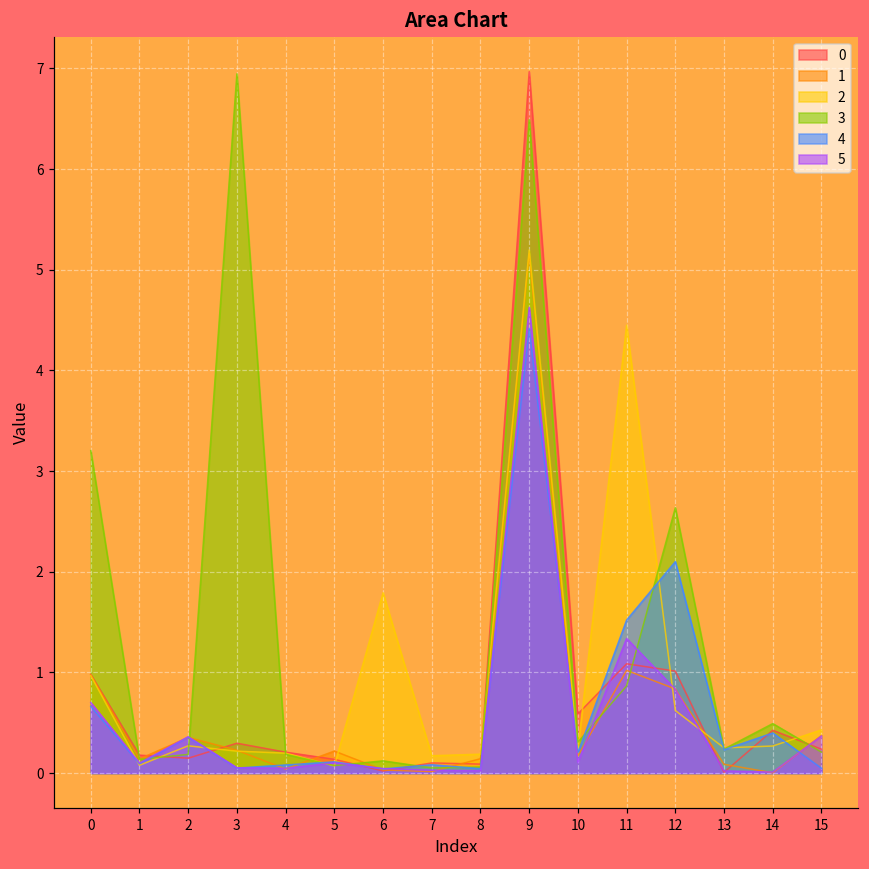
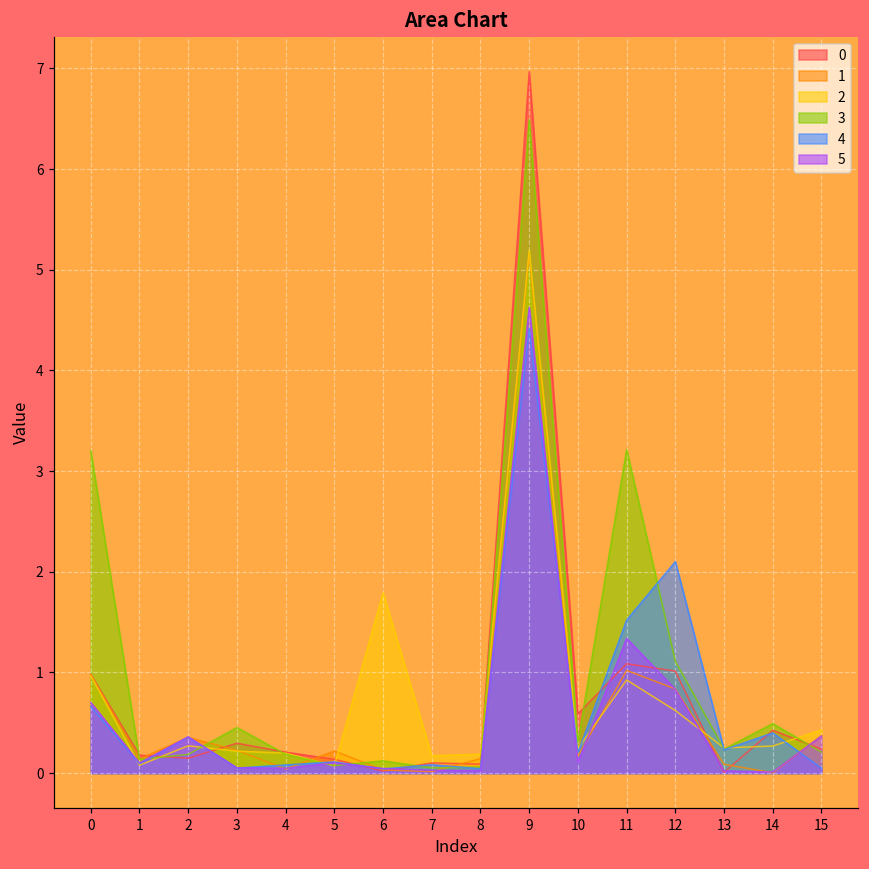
  {
    "0": {
      "1": 0.2,
      "2": 0.1,
      "3": 0.3,
      "8": 0.1,
      "9": 7.0,
      "10": 0.6,
      "11": 1.1,
      "12": 1.0,
      "15": 0.2
    },
    "1": {
      "5": 0.2,
      "8": 0.1,
      "9": 5.2,
      "10": 0.2,
      "11": 1.0,
      "13": 0.1
    },
    "2": {
      "2": 0.3,
      "6": 1.8,
      "7": 0.2,
      "8": 0.2,
      "9": 5.2,
      "10": 0.2,
-     "11": 4.4,
+     "11": 0.9,
      "12": 0.6,
      "14": 0.3,
      "15": 0.4
    },
    "3": {
      "0": 3.2,
      "2": 0.2,
-     "3": 6.9,
+     "3": 0.5,
      "6": 0.1,
      "9": 6.5,
      "10": 0.3,
-     "11": 0.9,
-     "12": 2.6,
+     "11": 3.2,
+     "12": 1.1,
      "14": 0.5,
      "15": 0.2
    },
    "4": {
      "0": 0.7,
      "4": 0.1,
      "9": 4.4,
      "10": 0.2,
      "11": 1.5,
      "12": 2.1,
      "15": 0.0
    },
    "5": {
      "0": 0.7,
      "9": 4.6,
      "10": 0.1,
      "11": 1.3
    }
  }
